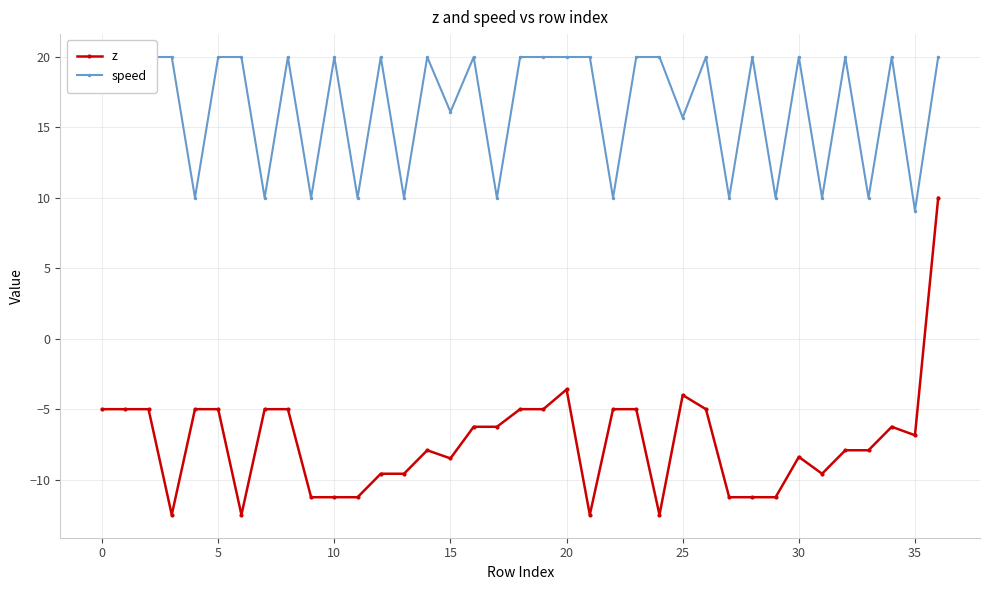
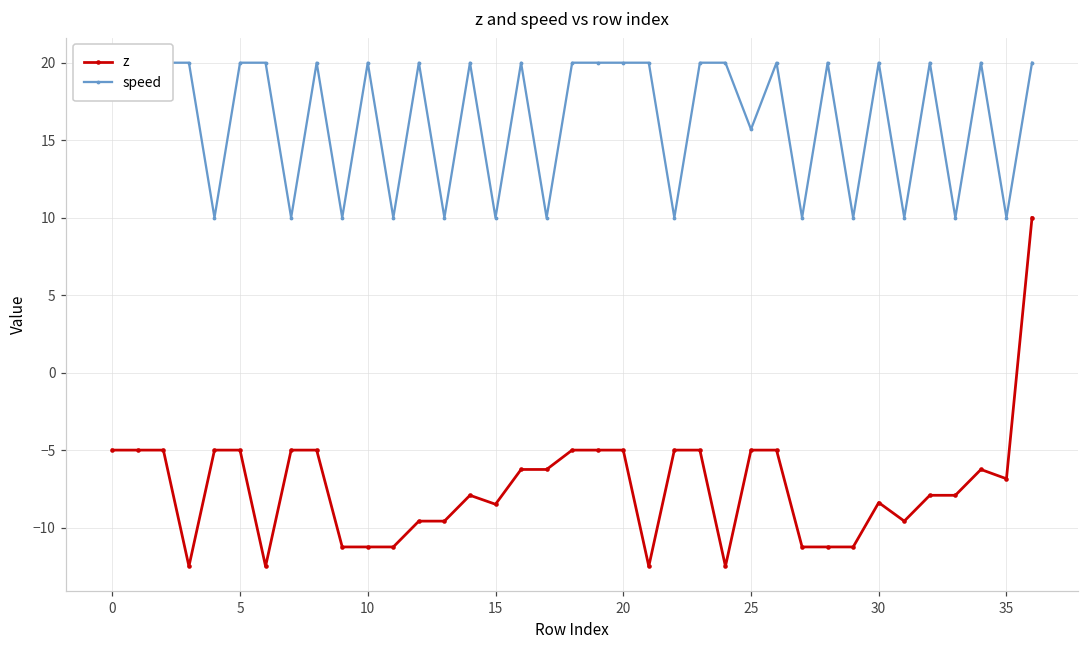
  {
    "z": {
      "0": -5.0,
      "5": -5.0,
      "10": -11.3,
      "15": -8.5,
-     "20": -3.6,
-     "25": -4,
+     "20": -5.0,
+     "25": -5,
      "30": -8.4,
      "35": -6.9
    },
    "speed": {
      "5": 20.0,
      "10": 20.0,
-     "15": 16.1,
+     "15": 10.0,
      "20": 20.0,
      "25": 15.7,
      "30": 20.0,
-     "35": 9.1
+     "35": 10.0
    }
  }
